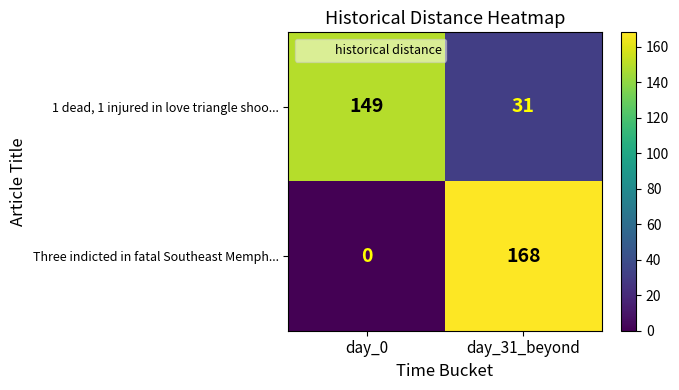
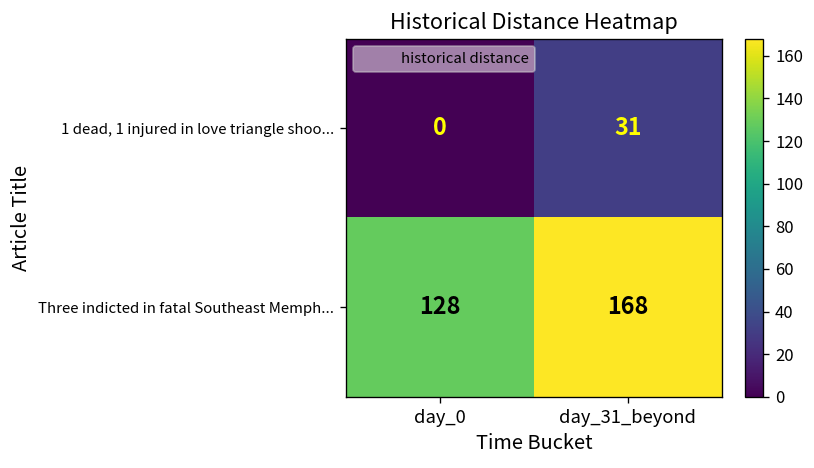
  {
    "1 dead, 1 injured in love triangle shoo...": {
-     "day_0": 149,
+     "day_0": 0,
      "day_31_beyond": 31
    },
    "Three indicted in fatal Southeast Memph...": {
-     "day_0": 0,
+     "day_0": 128,
      "day_31_beyond": 168
    }
  }
